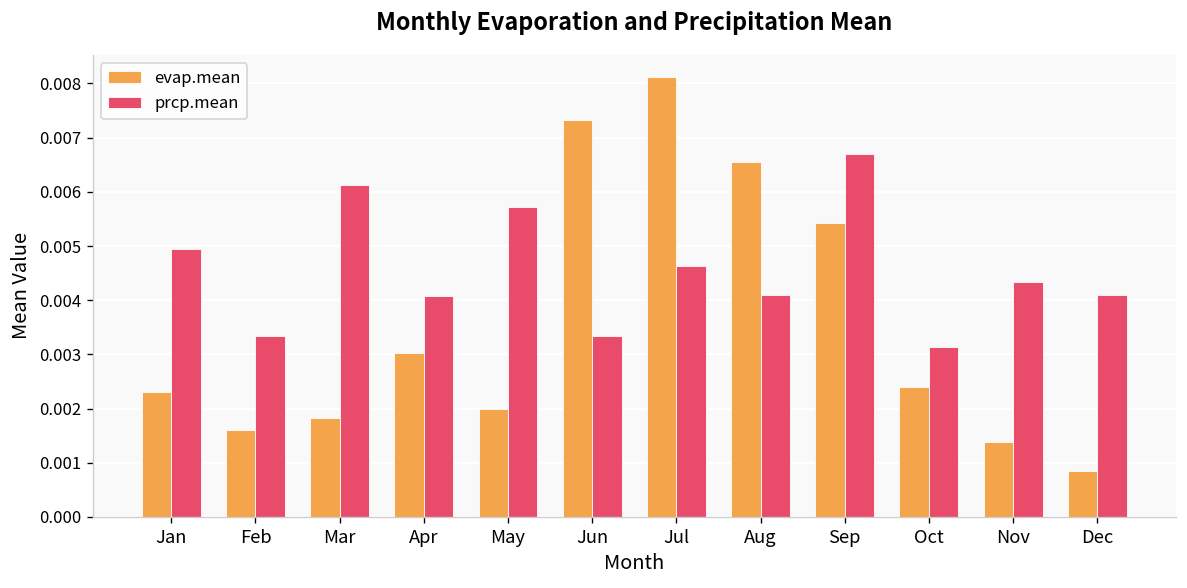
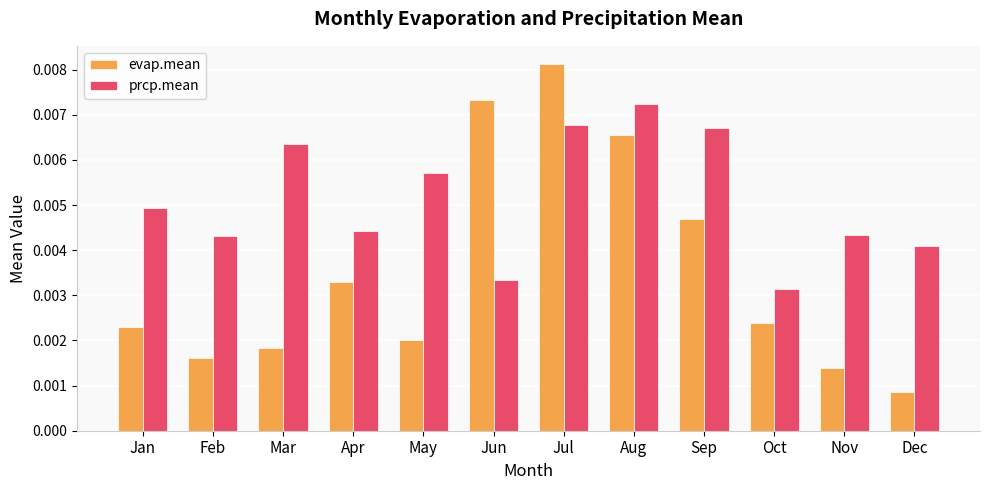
  {
    "evap.mean": {
      "Jan": 0.0023,
      "Feb": 0.0016,
      "Mar": 0.0018,
-     "Apr": 0.0030,
+     "Apr": 0.0033,
      "May": 0.0020,
      "Jun": 0.0073,
      "Jul": 0.0081,
      "Aug": 0.0066,
-     "Sep": 0.0054,
+     "Sep": 0.0047,
      "Oct": 0.0024,
      "Nov": 0.0014,
      "Dec": 0.0009
    },
    "prcp.mean": {
      "Jan": 0.0049,
-     "Feb": 0.0033,
-     "Mar": 0.0061,
-     "Apr": 0.0041,
+     "Feb": 0.0043,
+     "Mar": 0.0064,
+     "Apr": 0.0044,
      "May": 0.0057,
      "Jun": 0.0033,
-     "Jul": 0.0046,
-     "Aug": 0.0041,
+     "Jul": 0.0068,
+     "Aug": 0.0072,
      "Sep": 0.0067,
      "Oct": 0.0031,
      "Nov": 0.0043,
      "Dec": 0.0041
    }
  }
